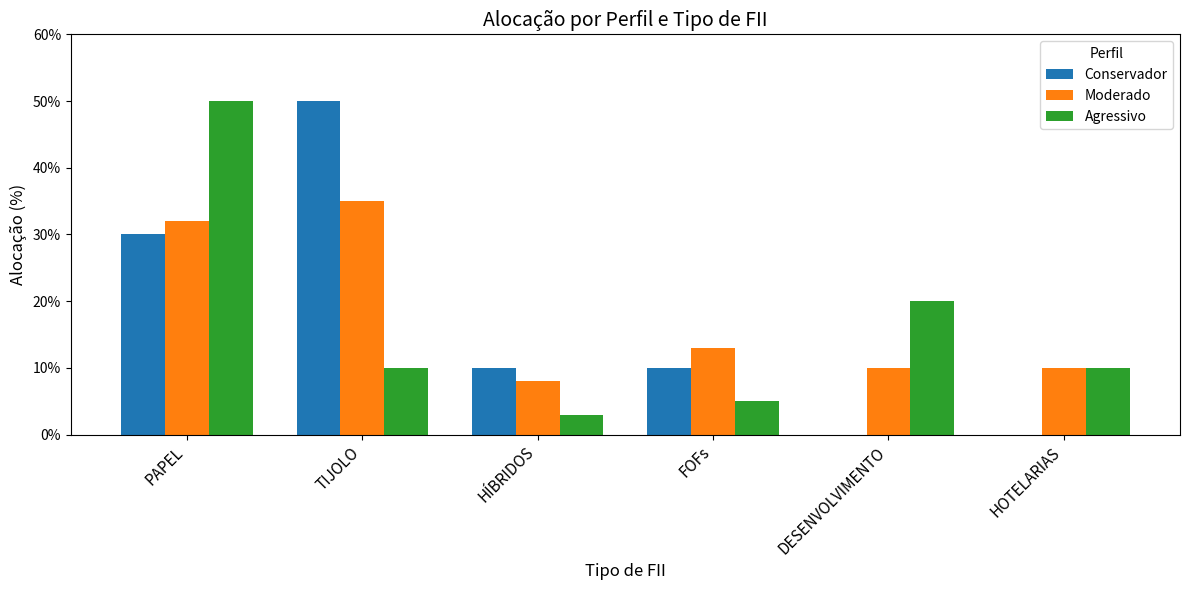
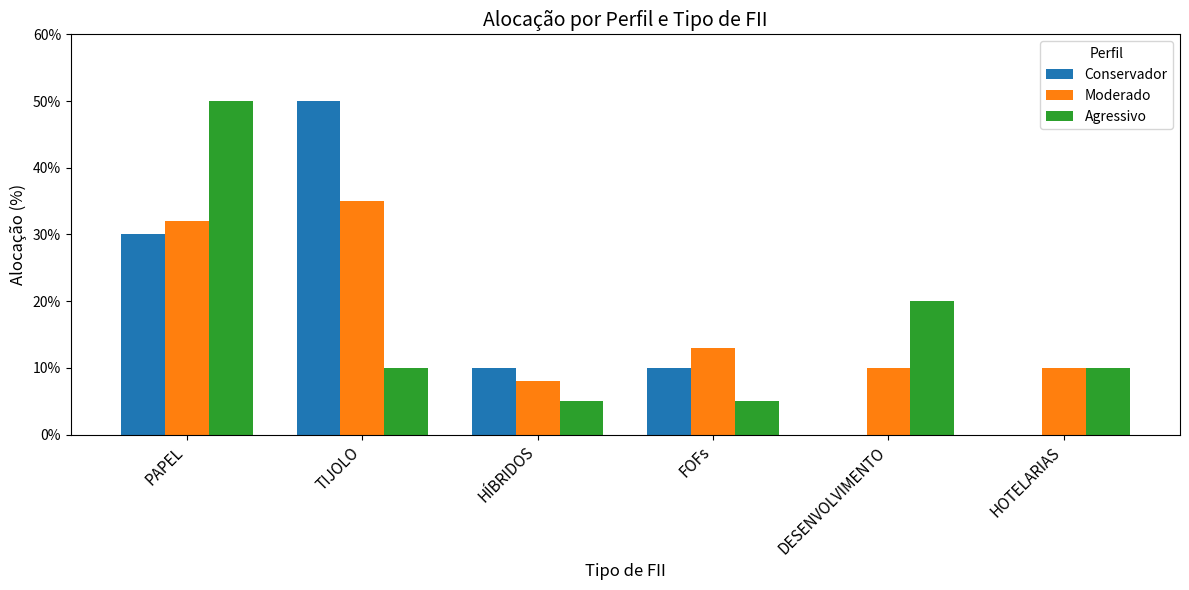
  {
    "Conservador": {
      "PAPEL": "30%",
      "TIJOLO": "50%",
      "HÍBRIDOS": "10%",
      "FOFs": "10%",
      "DESENVOLVIMENTO": "0%",
      "HOTELARIAS": "0%"
    },
    "Moderado": {
      "PAPEL": "32%",
      "TIJOLO": "35%",
      "HÍBRIDOS": "8%",
      "FOFs": "13%",
      "DESENVOLVIMENTO": "10%",
      "HOTELARIAS": "10%"
    },
    "Agressivo": {
      "PAPEL": "50%",
      "TIJOLO": "10%",
-     "HÍBRIDOS": "3%",
+     "HÍBRIDOS": "5%",
      "FOFs": "5%",
      "DESENVOLVIMENTO": "20%",
      "HOTELARIAS": "10%"
    }
  }
